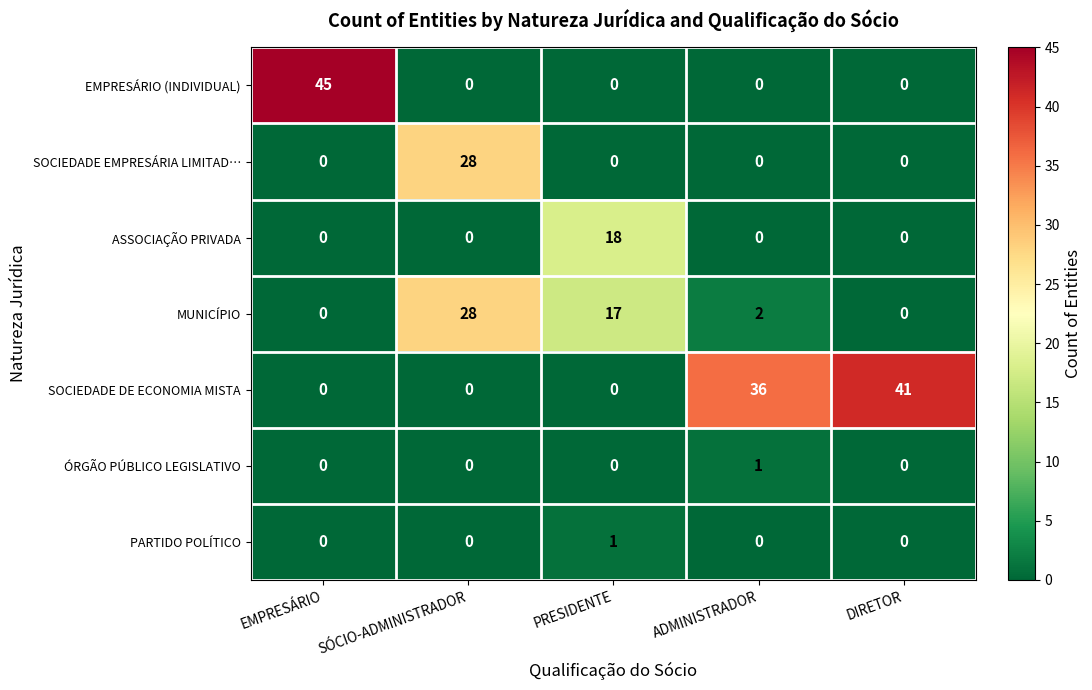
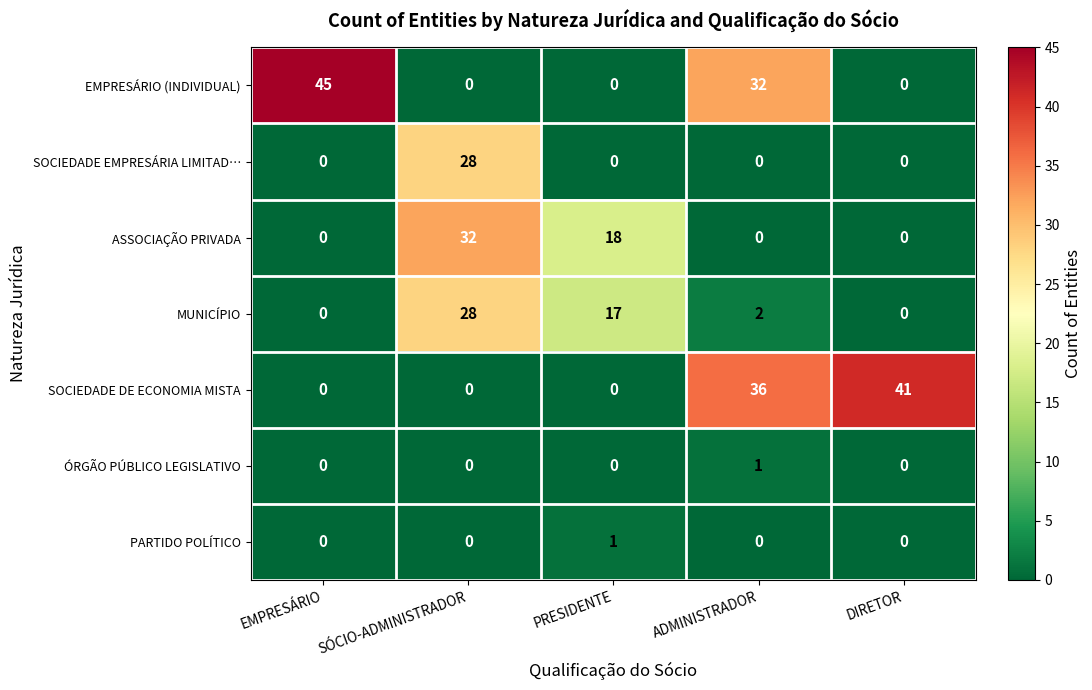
  {
    "EMPRESÁRIO (INDIVIDUAL)": {
      "EMPRESÁRIO": 45,
      "SÓCIO-ADMINISTRADOR": 0,
      "PRESIDENTE": 0,
-     "ADMINISTRADOR": 0,
+     "ADMINISTRADOR": 32,
      "DIRETOR": 0
    },
    "SOCIEDADE EMPRESÁRIA LIMITAD…": {
      "EMPRESÁRIO": 0,
      "SÓCIO-ADMINISTRADOR": 28,
      "PRESIDENTE": 0,
      "ADMINISTRADOR": 0,
      "DIRETOR": 0
    },
    "ASSOCIAÇÃO PRIVADA": {
      "EMPRESÁRIO": 0,
-     "SÓCIO-ADMINISTRADOR": 0,
+     "SÓCIO-ADMINISTRADOR": 32,
      "PRESIDENTE": 18,
      "ADMINISTRADOR": 0,
      "DIRETOR": 0
    },
    "MUNICÍPIO": {
      "EMPRESÁRIO": 0,
      "SÓCIO-ADMINISTRADOR": 28,
      "PRESIDENTE": 17,
      "ADMINISTRADOR": 2,
      "DIRETOR": 0
    },
    "SOCIEDADE DE ECONOMIA MISTA": {
      "EMPRESÁRIO": 0,
      "SÓCIO-ADMINISTRADOR": 0,
      "PRESIDENTE": 0,
      "ADMINISTRADOR": 36,
      "DIRETOR": 41
    },
    "ÓRGÃO PÚBLICO LEGISLATIVO": {
      "EMPRESÁRIO": 0,
      "SÓCIO-ADMINISTRADOR": 0,
      "PRESIDENTE": 0,
      "ADMINISTRADOR": 1,
      "DIRETOR": 0
    },
    "PARTIDO POLÍTICO": {
      "EMPRESÁRIO": 0,
      "SÓCIO-ADMINISTRADOR": 0,
      "PRESIDENTE": 1,
      "ADMINISTRADOR": 0,
      "DIRETOR": 0
    }
  }
